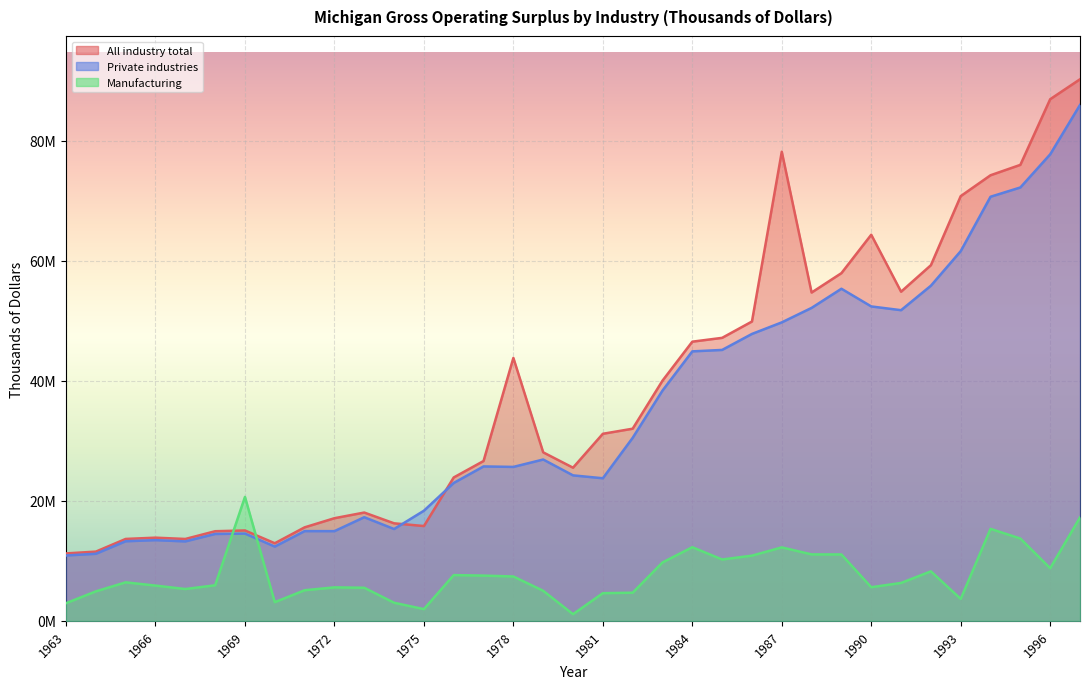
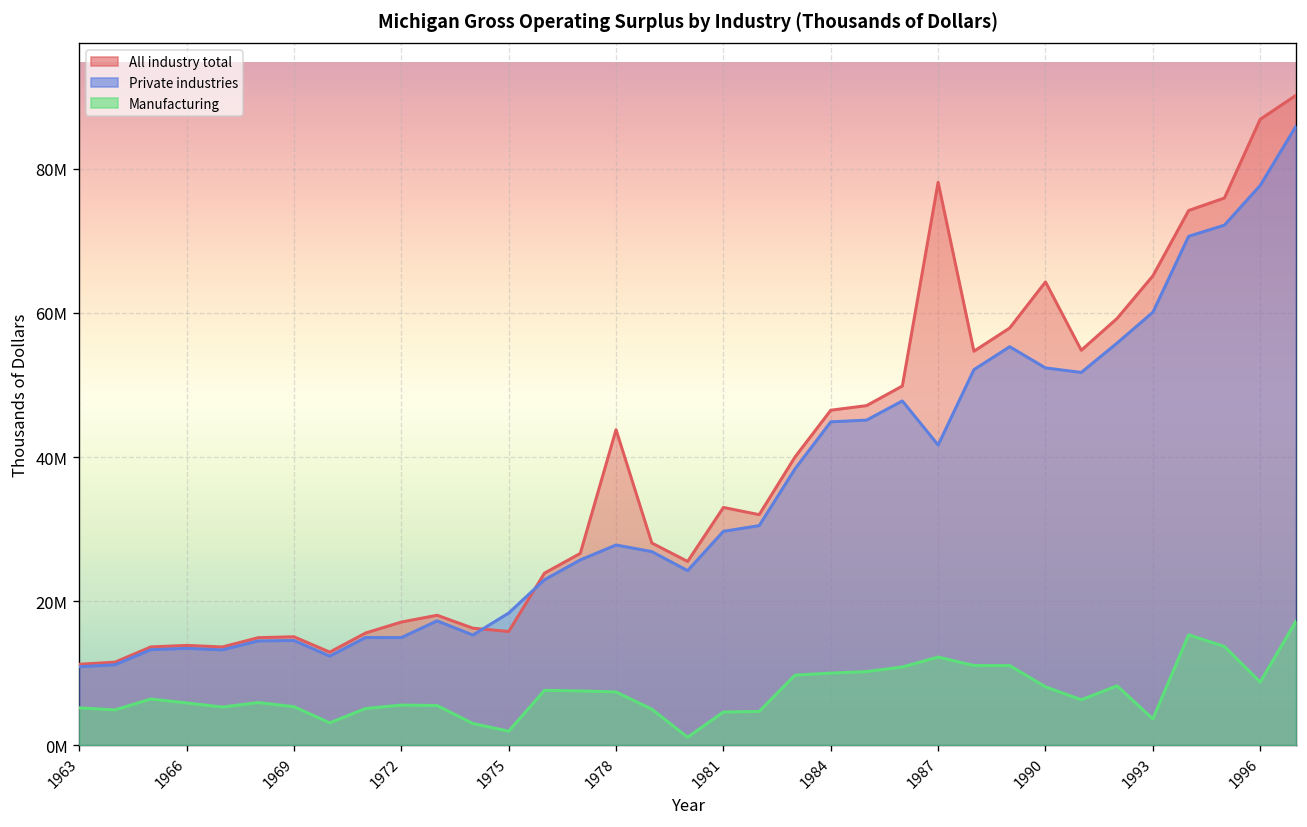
  {
    "All industry total": {
      "1969": 15000000,
      "1972": 17000000,
      "1975": 16000000,
      "1978": 44000000,
-     "1981": 31000000,
+     "1981": 33000000,
      "1984": 47000000,
      "1987": 78000000,
      "1990": 64000000,
-     "1993": 71000000,
+     "1993": 65000000,
      "1996": 87000000
    },
    "Private industries": {
      "1969": 15000000,
      "1972": 15000000,
      "1975": 18000000,
-     "1978": 26000000,
-     "1981": 24000000,
+     "1978": 28000000,
+     "1981": 30000000,
      "1984": 45000000,
-     "1987": 50000000,
+     "1987": 42000000,
      "1990": 52000000,
-     "1993": 62000000,
+     "1993": 60000000,
      "1996": 78000000
    },
    "Manufacturing": {
-     "1963": 3000000,
+     "1963": 5000000,
      "1966": 6000000,
-     "1969": 21000000,
+     "1969": 5000000,
      "1972": 6000000,
      "1975": 2000000,
      "1978": 7000000,
      "1981": 5000000,
-     "1984": 12000000,
+     "1984": 10000000,
      "1987": 12000000,
-     "1990": 6000000,
+     "1990": 8000000,
      "1993": 4000000,
      "1996": 9000000
    }
  }
